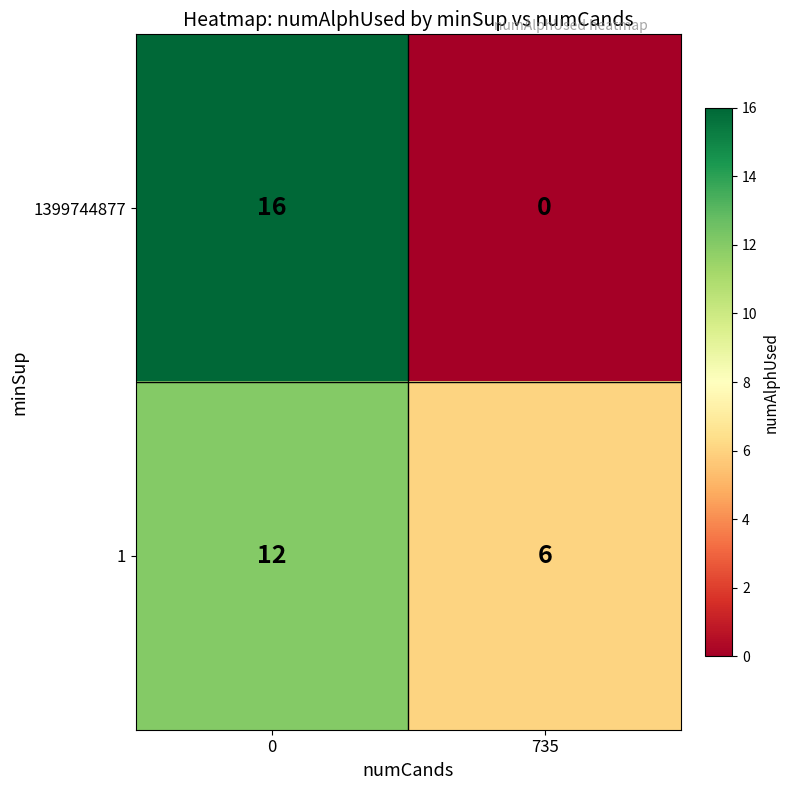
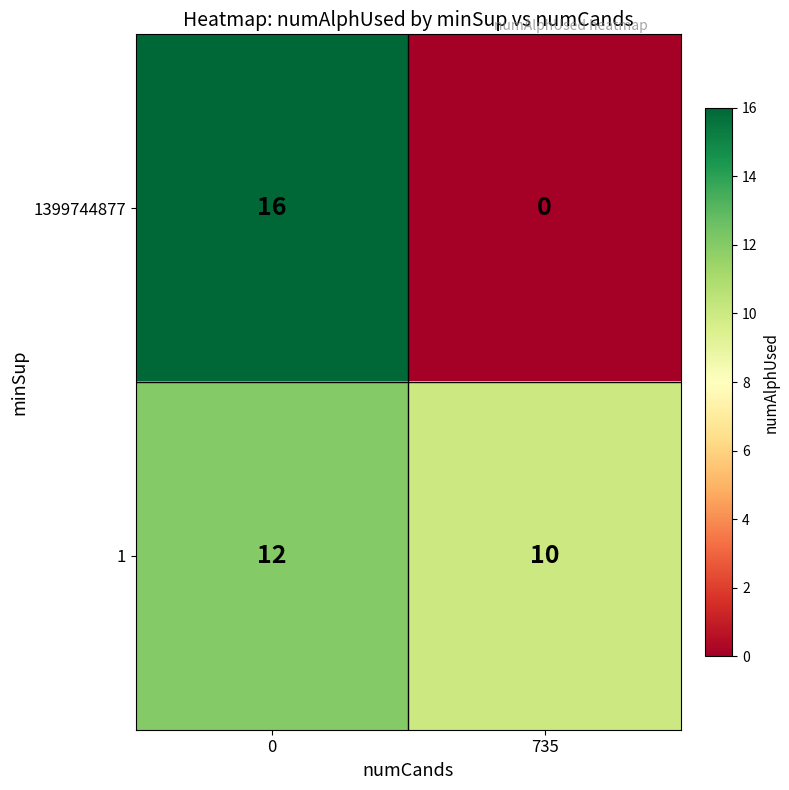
  {
    "1399744877": {
      "0": 16,
      "735": 0
    },
    "1": {
      "0": 12,
-     "735": 6
+     "735": 10
    }
  }
